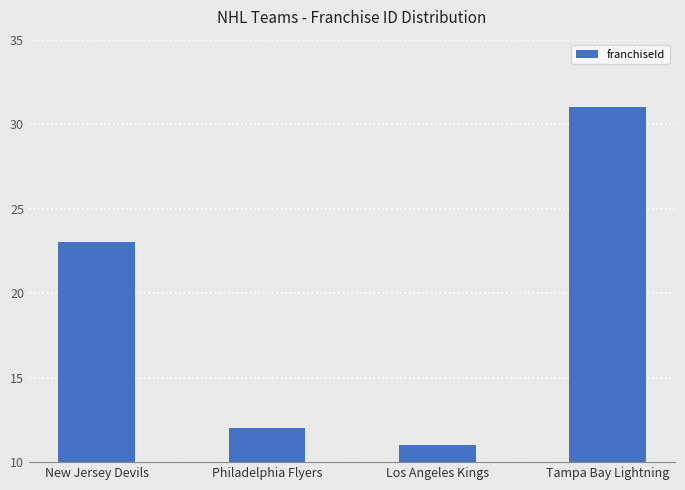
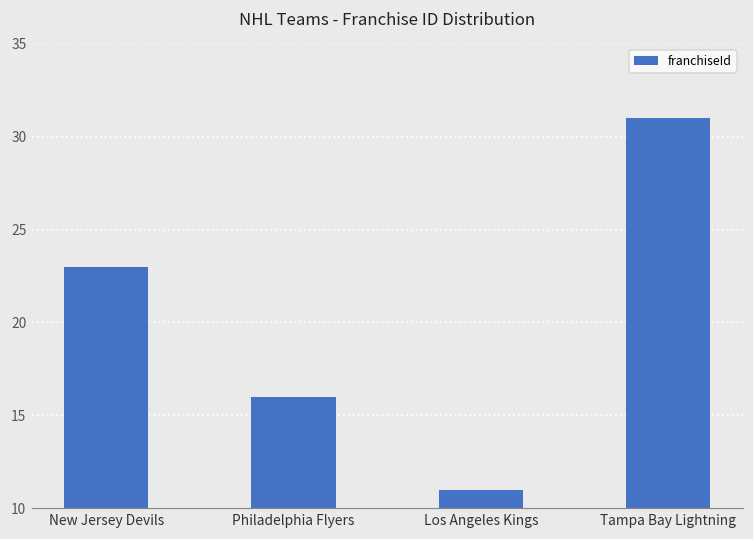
  {
    "New Jersey Devils": 23,
-   "Philadelphia Flyers": 12,
+   "Philadelphia Flyers": 16,
    "Los Angeles Kings": 11,
    "Tampa Bay Lightning": 31
  }
